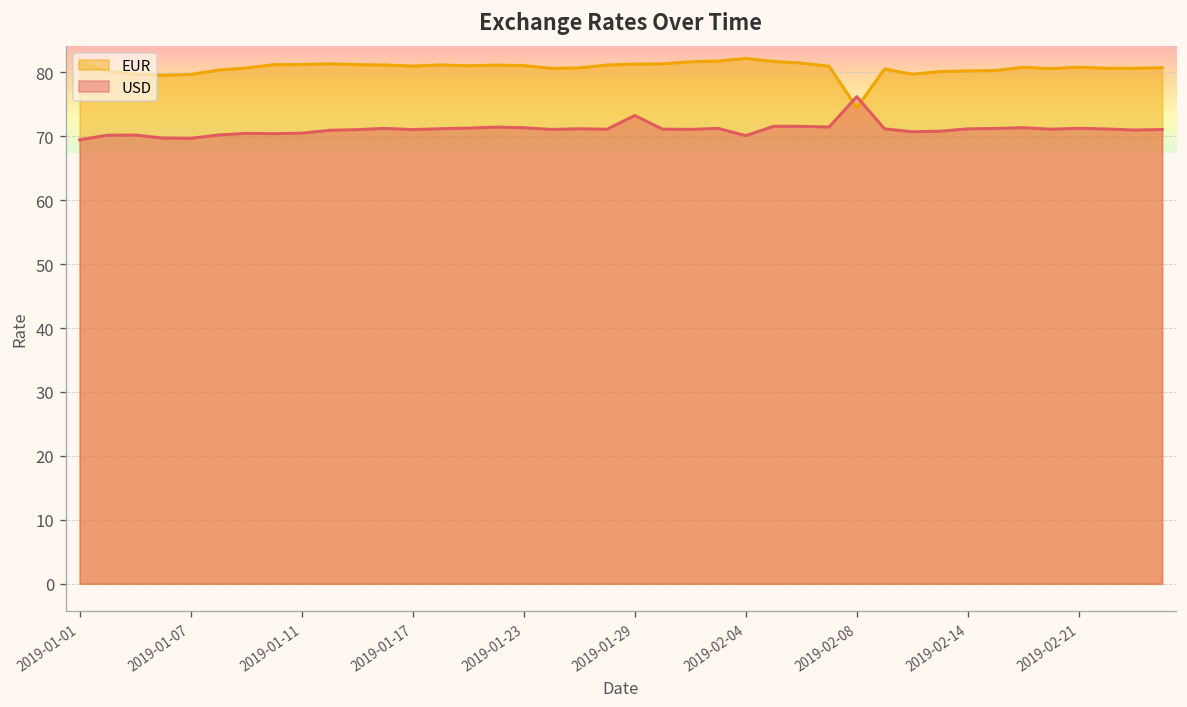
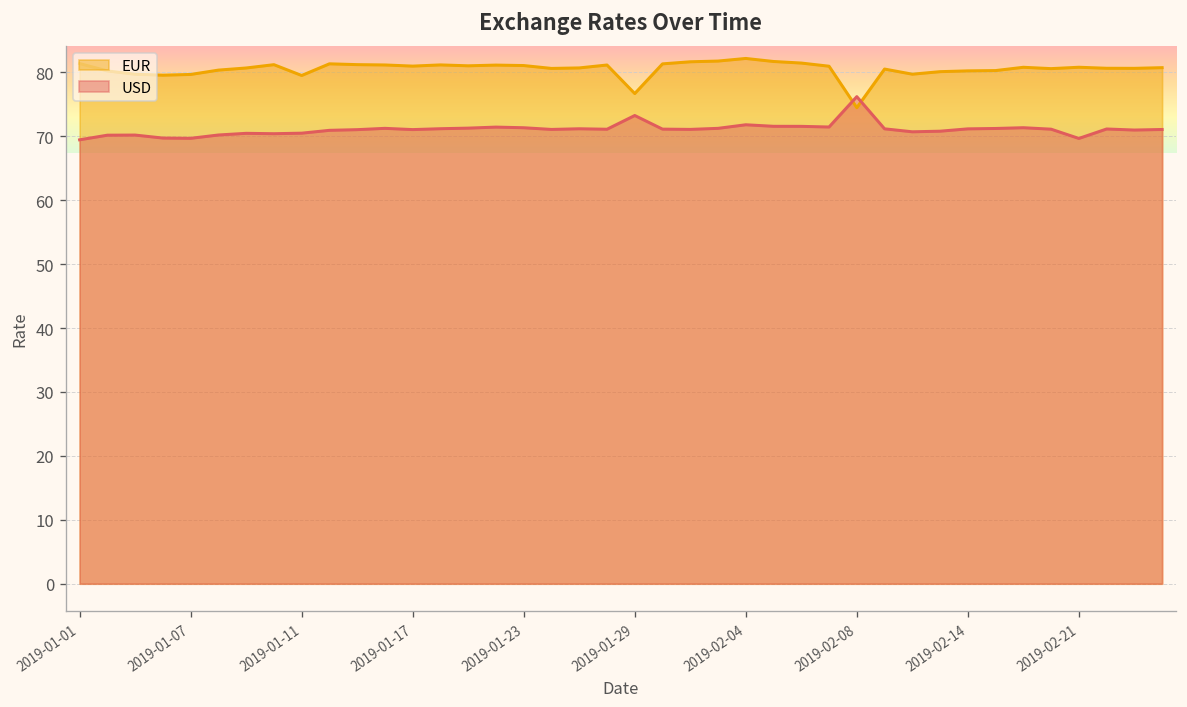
  {
    "EUR": {
      "2019-01-07": 80,
-     "2019-01-11": 81,
+     "2019-01-11": 80,
      "2019-01-17": 81,
      "2019-01-23": 81,
-     "2019-01-29": 81,
+     "2019-01-29": 77,
      "2019-02-04": 82,
      "2019-02-08": 74,
      "2019-02-14": 80,
      "2019-02-21": 81
    },
    "USD": {
      "2019-01-01": 69,
      "2019-01-07": 70,
      "2019-01-11": 70,
      "2019-01-17": 71,
      "2019-01-23": 71,
      "2019-01-29": 73,
-     "2019-02-04": 70,
+     "2019-02-04": 72,
      "2019-02-08": 76,
      "2019-02-14": 71,
-     "2019-02-21": 71
+     "2019-02-21": 70
    }
  }
